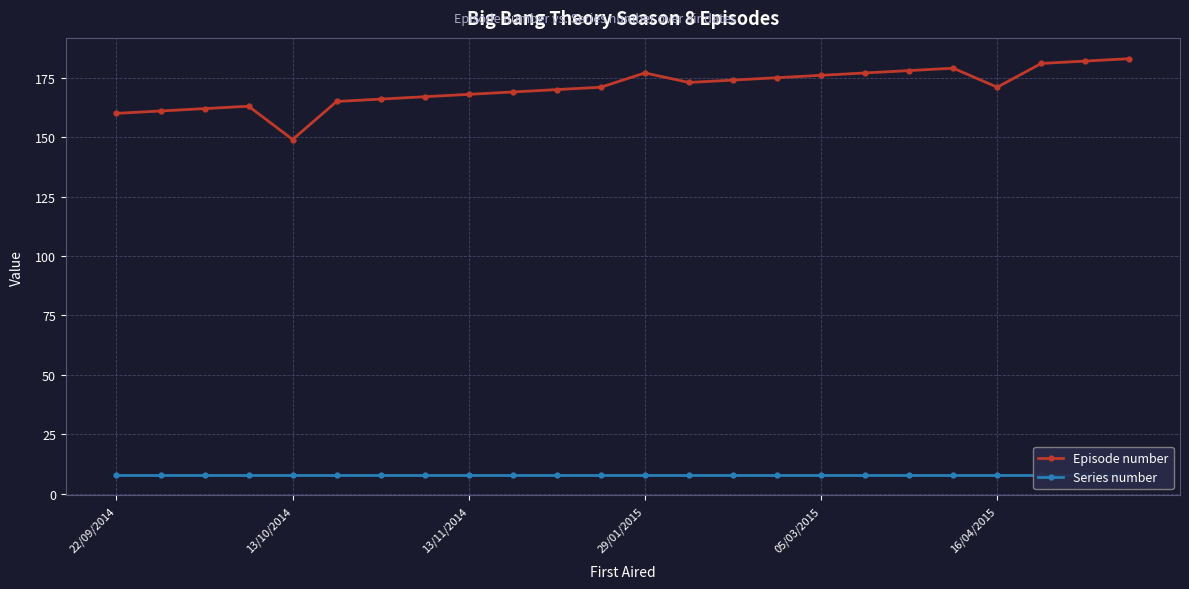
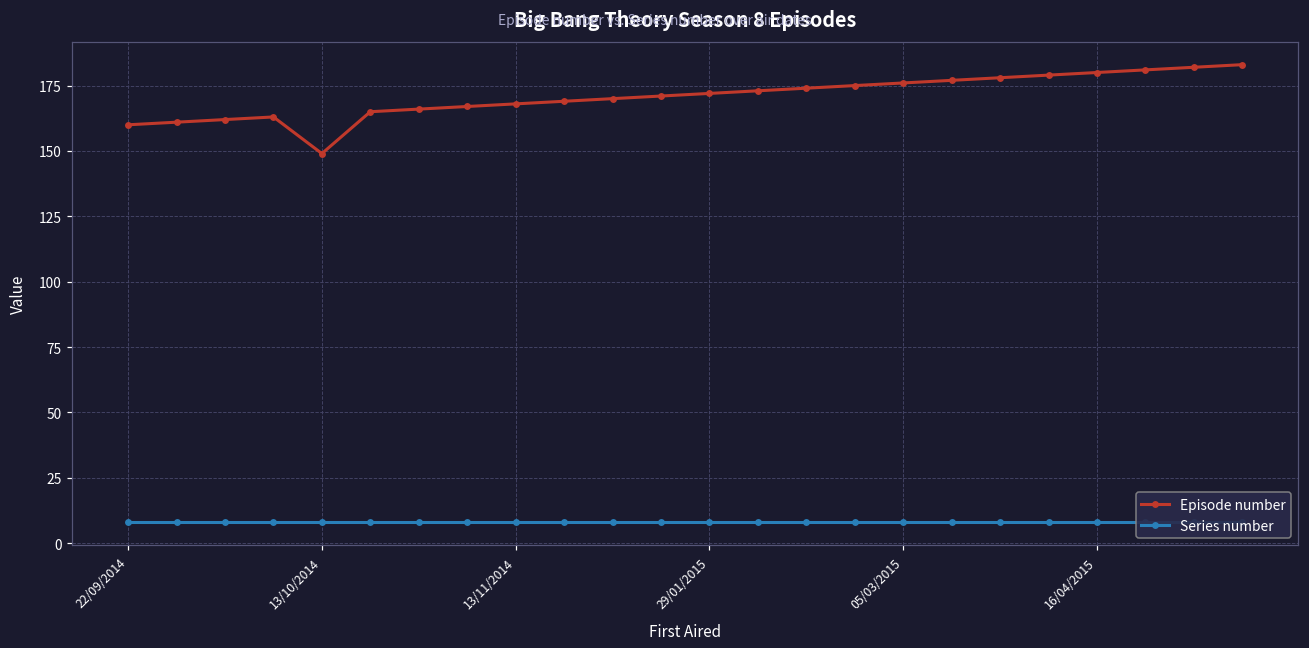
  {
    "Episode number": {
      "13/10/2014": 149,
      "13/11/2014": 168,
-     "29/01/2015": 177,
+     "29/01/2015": 172,
      "05/03/2015": 176,
-     "16/04/2015": 171
+     "16/04/2015": 180
    },
    "Series number": {
      "13/10/2014": 8,
      "13/11/2014": 8,
      "29/01/2015": 8,
      "05/03/2015": 8,
      "16/04/2015": 8
    }
  }
